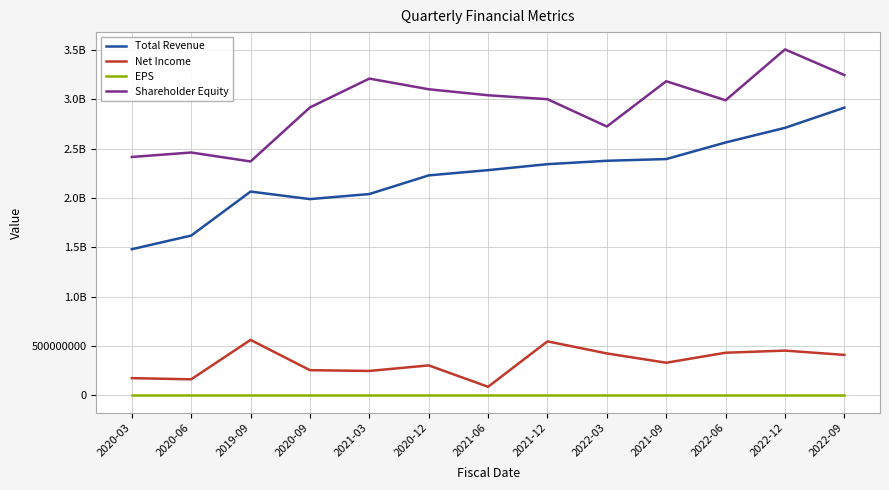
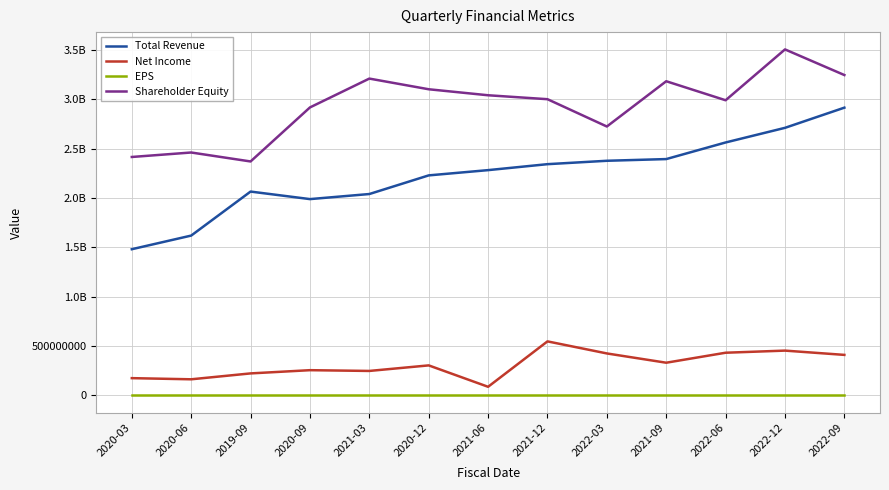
  {
    "Total Revenue": {
      "2020-03": 1500000000,
      "2020-06": 1600000000,
      "2019-09": 2100000000,
      "2020-09": 2000000000,
      "2021-03": 2000000000,
      "2020-12": 2200000000,
      "2021-06": 2300000000,
      "2021-12": 2300000000,
      "2022-03": 2400000000,
      "2021-09": 2400000000,
      "2022-06": 2600000000,
      "2022-12": 2700000000,
      "2022-09": 2900000000
    },
    "Net Income": {
      "2020-03": 200000000,
      "2020-06": 200000000,
-     "2019-09": 600000000,
+     "2019-09": 200000000,
      "2020-09": 300000000,
      "2021-03": 200000000,
      "2020-12": 300000000,
      "2021-06": 100000000,
      "2021-12": 500000000,
      "2022-03": 400000000,
      "2021-09": 300000000,
      "2022-06": 400000000,
      "2022-12": 500000000,
      "2022-09": 400000000
    },
    "EPS": {
      "2020-03": 0,
      "2020-06": 0,
      "2019-09": 0,
      "2020-09": 0,
      "2021-03": 0,
      "2020-12": 0,
      "2021-06": 0,
      "2021-12": 0,
      "2022-03": 0,
      "2021-09": 0,
      "2022-06": 0,
      "2022-12": 0,
      "2022-09": 0
    },
    "Shareholder Equity": {
      "2020-03": 2400000000,
      "2020-06": 2500000000,
      "2019-09": 2400000000,
      "2020-09": 2900000000,
      "2021-03": 3200000000,
      "2020-12": 3100000000,
      "2021-06": 3000000000,
      "2021-12": 3000000000,
      "2022-03": 2700000000,
      "2021-09": 3200000000,
      "2022-06": 3000000000,
      "2022-12": 3500000000,
      "2022-09": 3200000000
    }
  }
